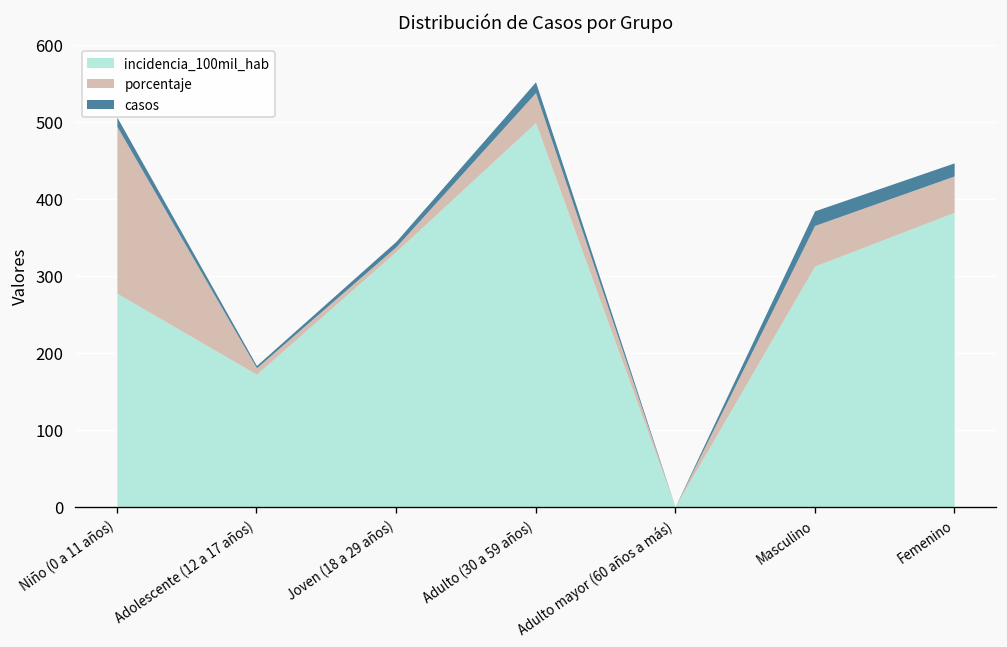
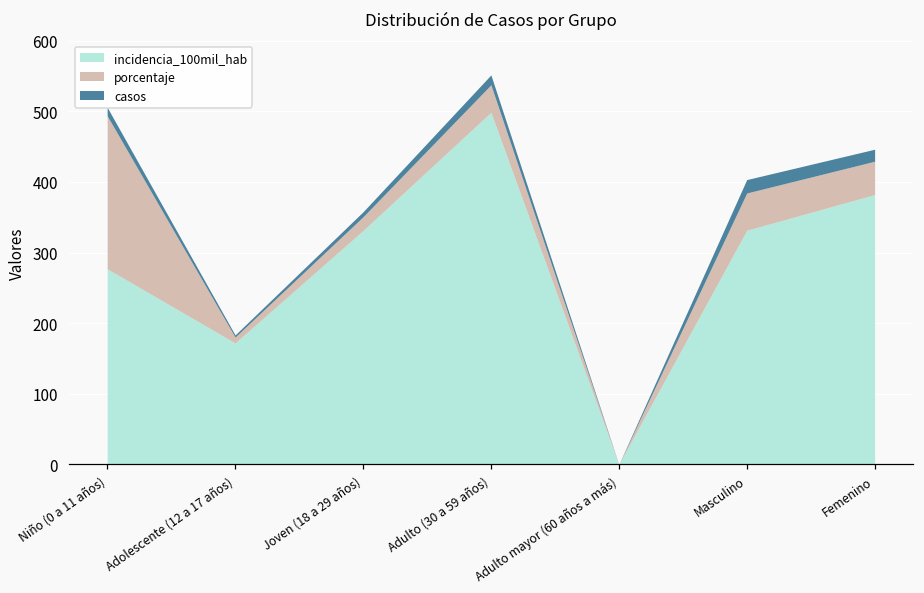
  {
    "incidencia_100mil_hab": {
      "Niño (0 a 11 años)": 280,
      "Adolescente (12 a 17 años)": 170,
      "Joven (18 a 29 años)": 330,
      "Adulto (30 a 59 años)": 500,
-     "Masculino": 310,
+     "Masculino": 330,
      "Femenino": 380
    },
    "porcentaje": {
      "Niño (0 a 11 años)": 220,
-     "Joven (18 a 29 años)": 10,
+     "Joven (18 a 29 años)": 20,
      "Adulto (30 a 59 años)": 40,
      "Masculino": 50,
      "Femenino": 50
    },
    "casos": {
      "Niño (0 a 11 años)": 10,
      "Joven (18 a 29 años)": 10,
      "Adulto (30 a 59 años)": 10,
      "Masculino": 20,
      "Femenino": 20
    }
  }
